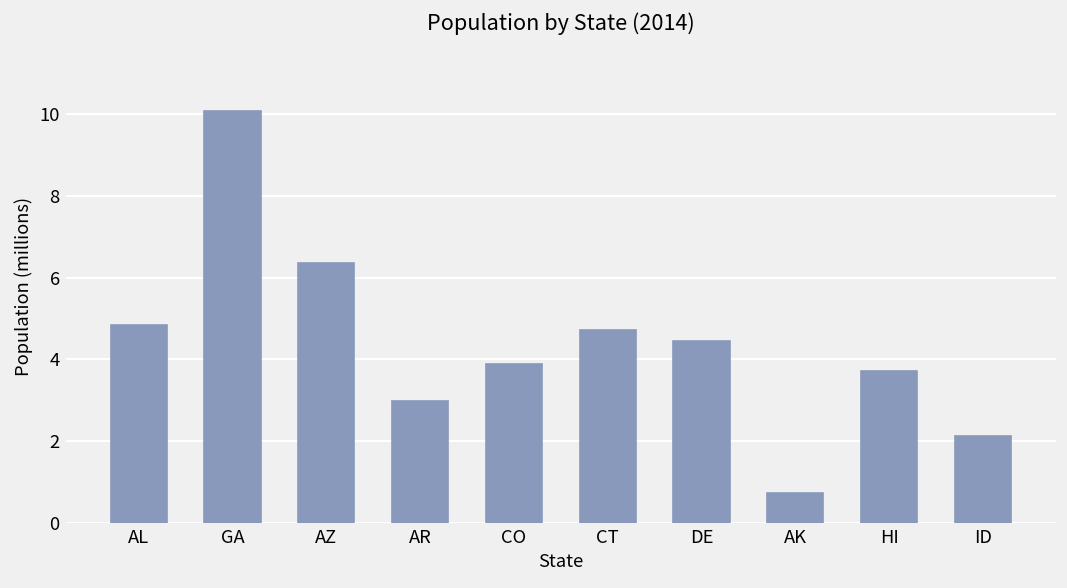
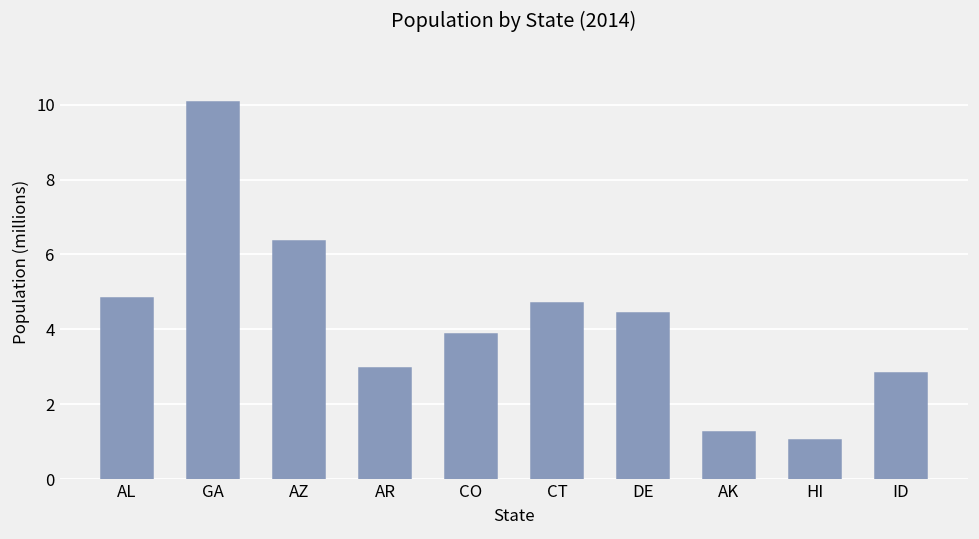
  {
    "AL": 4.8,
    "GA": 10.1,
    "AZ": 6.4,
    "AR": 3.0,
    "CO": 3.9,
    "CT": 4.7,
    "DE": 4.4,
-   "AK": 0.7,
-   "HI": 3.7,
-   "ID": 2.1
+   "AK": 1.3,
+   "HI": 1.0,
+   "ID": 2.8
  }
